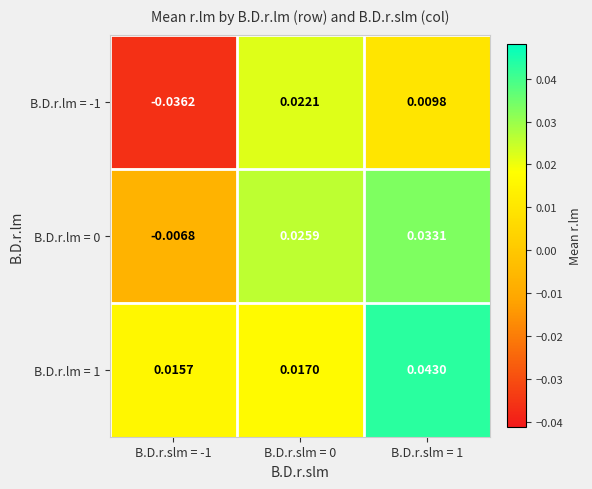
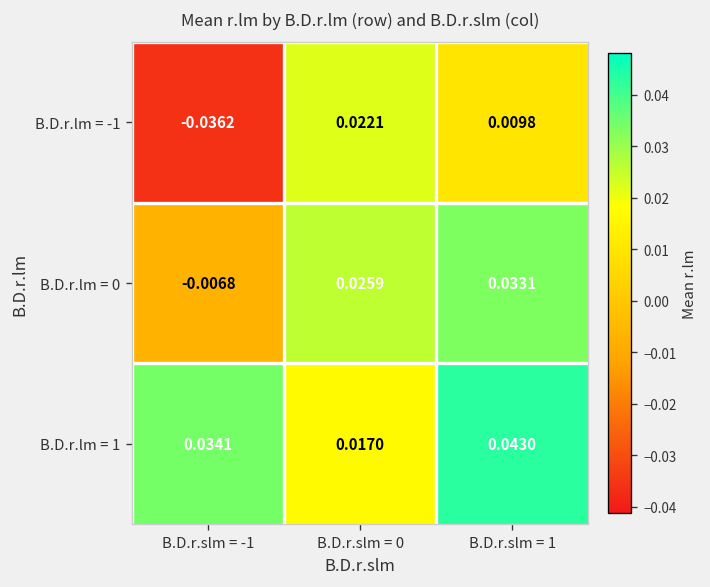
  {
    "B.D.r.lm = -1": {
      "B.D.r.slm = -1": -0.0362,
      "B.D.r.slm = 0": 0.0221,
      "B.D.r.slm = 1": 0.0098
    },
    "B.D.r.lm = 0": {
      "B.D.r.slm = -1": -0.0068,
      "B.D.r.slm = 0": 0.0259,
      "B.D.r.slm = 1": 0.0331
    },
    "B.D.r.lm = 1": {
-     "B.D.r.slm = -1": 0.0157,
+     "B.D.r.slm = -1": 0.0341,
      "B.D.r.slm = 0": 0.0170,
      "B.D.r.slm = 1": 0.0430
    }
  }
